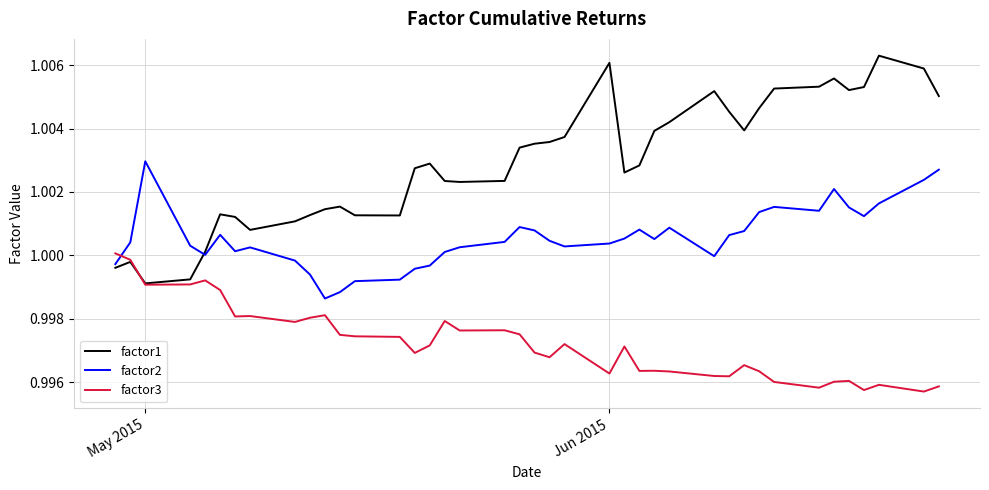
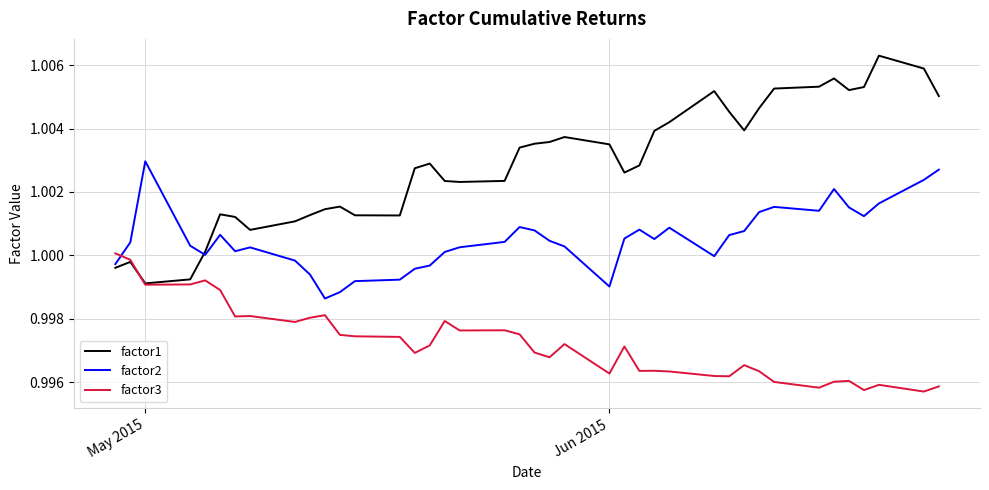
  {
    "factor1": {
-     "Jun 2015": 1.0061
+     "Jun 2015": 1.0035
    },
    "factor2": {
      "May 2015": 1.0030,
-     "Jun 2015": 1.0004
+     "Jun 2015": 0.9990
    },
    "factor3": {
      "Jun 2015": 0.9963
    }
  }
